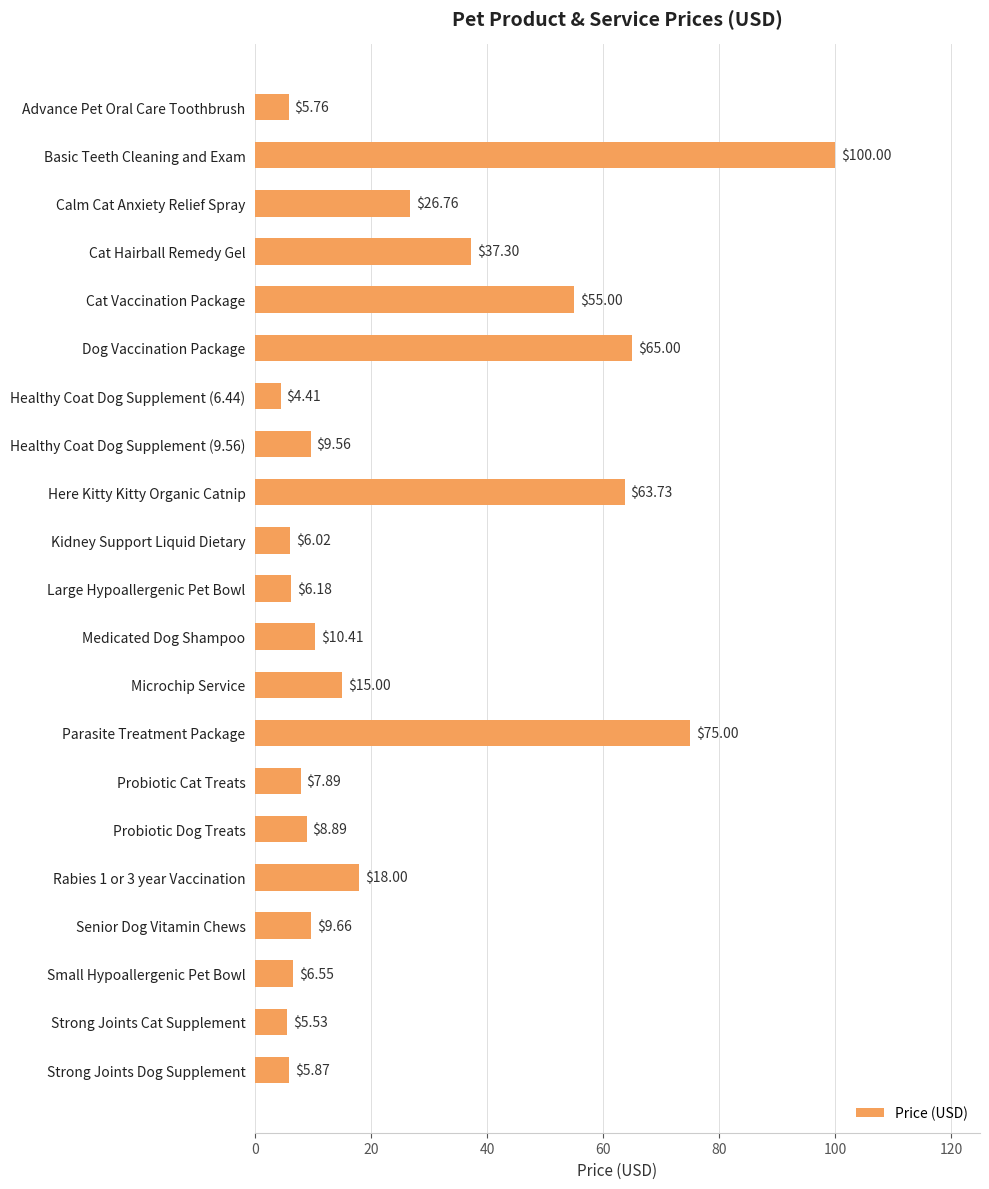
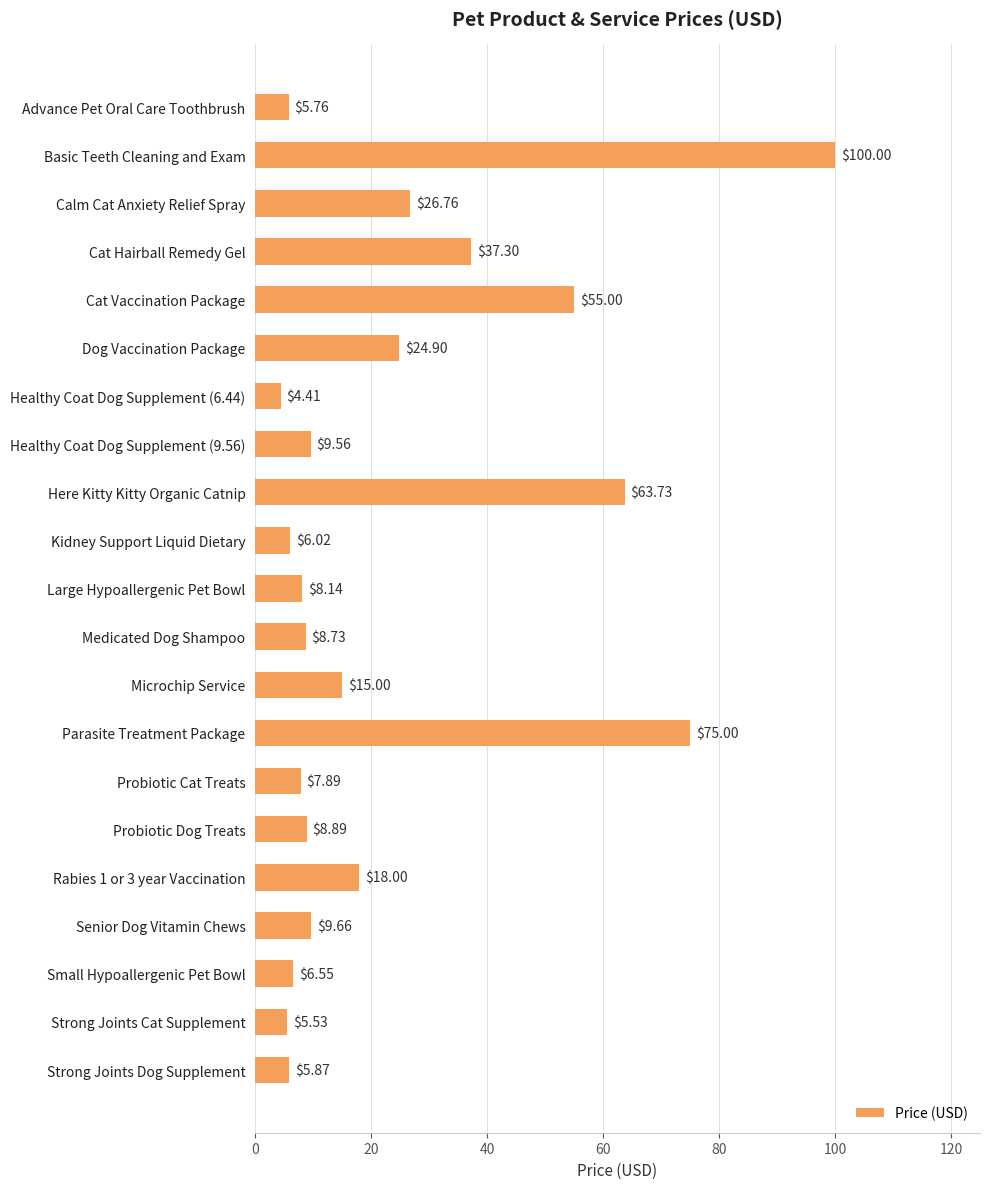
  {
    "Advance Pet Oral Care Toothbrush": "$5.76",
    "Basic Teeth Cleaning and Exam": "$100.00",
    "Calm Cat Anxiety Relief Spray": "$26.76",
    "Cat Hairball Remedy Gel": "$37.30",
    "Cat Vaccination Package": "$55.00",
-   "Dog Vaccination Package": "$65.00",
+   "Dog Vaccination Package": "$24.90",
    "Healthy Coat Dog Supplement (6.44)": "$4.41",
    "Healthy Coat Dog Supplement (9.56)": "$9.56",
    "Here Kitty Kitty Organic Catnip": "$63.73",
    "Kidney Support Liquid Dietary": "$6.02",
-   "Large Hypoallergenic Pet Bowl": "$6.18",
-   "Medicated Dog Shampoo": "$10.41",
+   "Large Hypoallergenic Pet Bowl": "$8.14",
+   "Medicated Dog Shampoo": "$8.73",
    "Microchip Service": "$15.00",
    "Parasite Treatment Package": "$75.00",
    "Probiotic Cat Treats": "$7.89",
    "Probiotic Dog Treats": "$8.89",
    "Rabies 1 or 3 year Vaccination": "$18.00",
    "Senior Dog Vitamin Chews": "$9.66",
    "Small Hypoallergenic Pet Bowl": "$6.55",
    "Strong Joints Cat Supplement": "$5.53",
    "Strong Joints Dog Supplement": "$5.87"
  }
